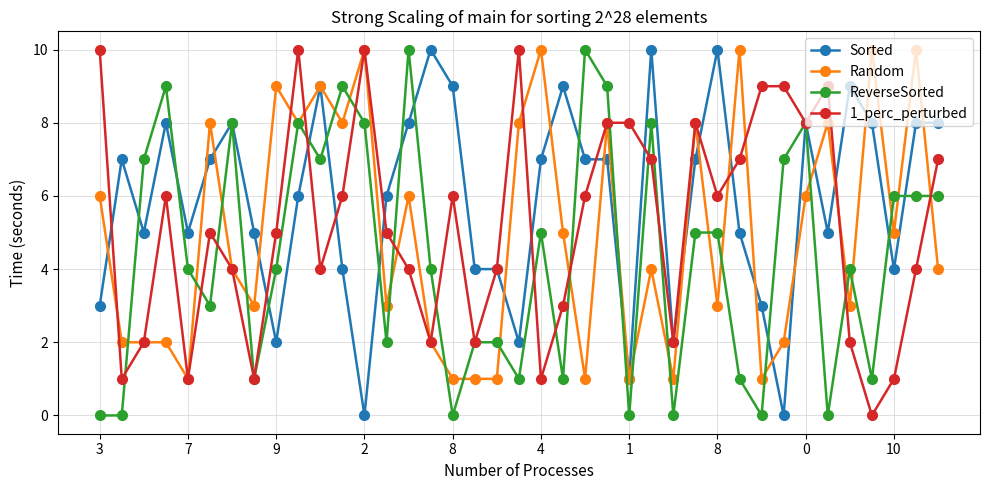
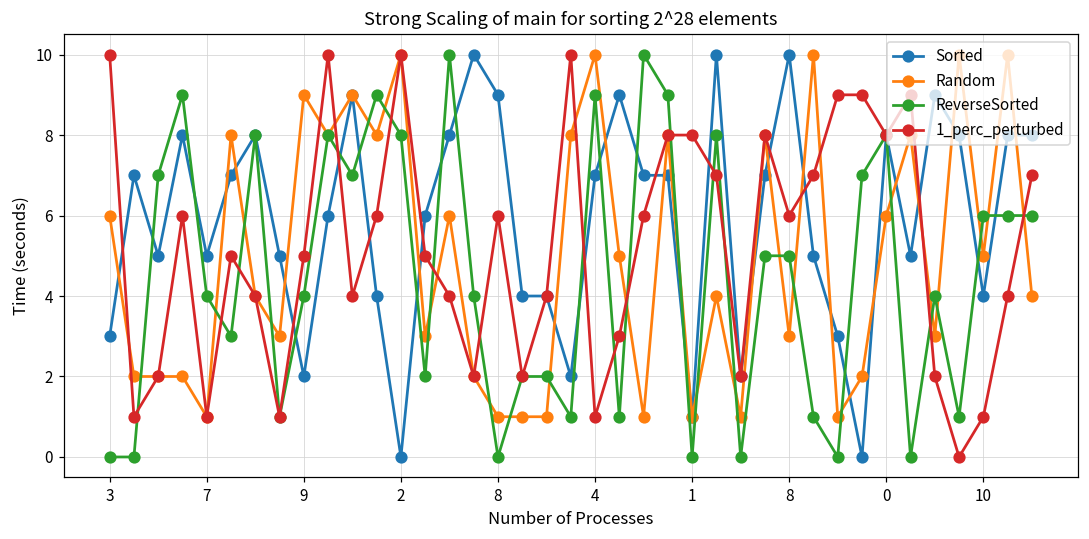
  {
    "Sorted": {
      "4": 7
    },
    "Random": {
      "4": 10,
      "0": 6
    },
    "ReverseSorted": {
-     "4": 5
+     "4": 9
    },
    "1_perc_perturbed": {
      "4": 1
    }
  }
